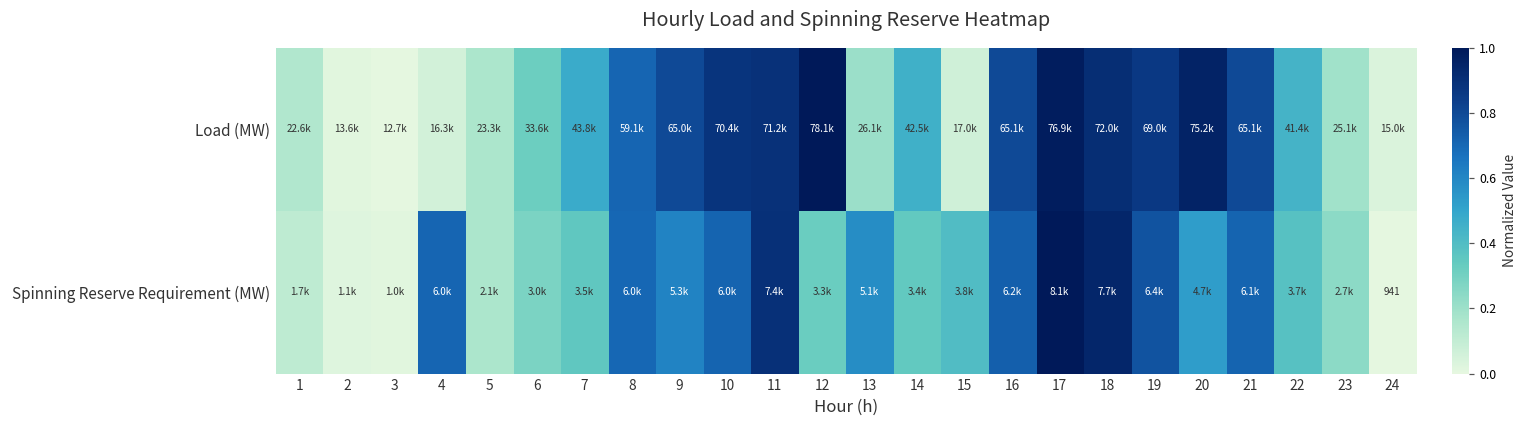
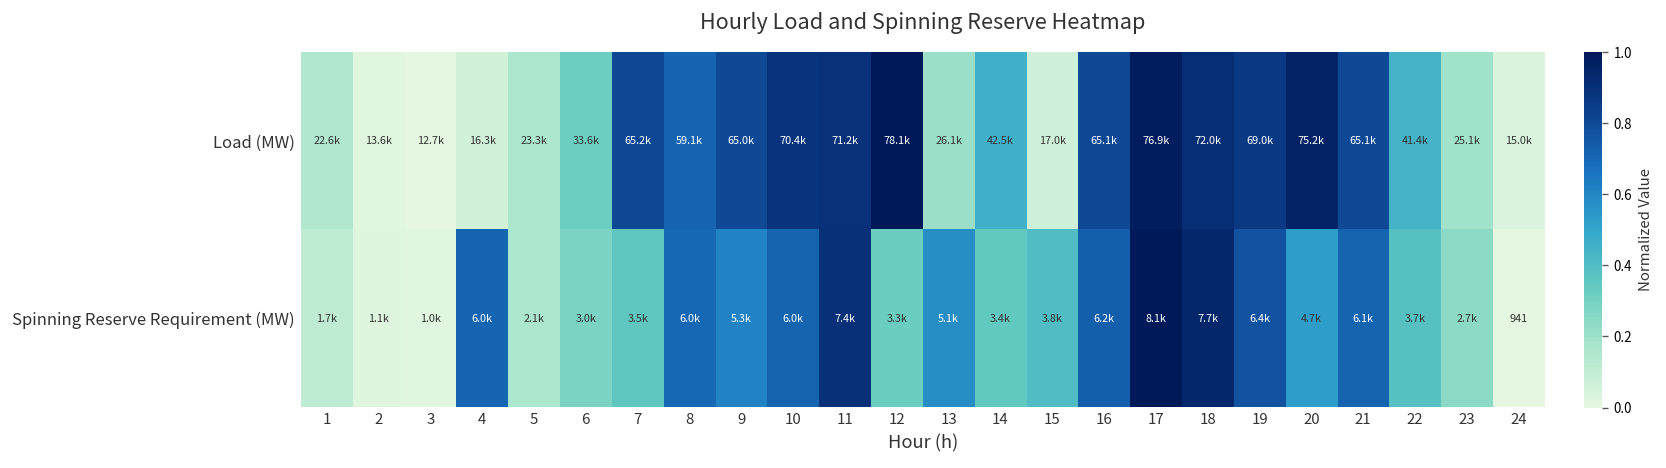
  {
    "Load (MW)": {
      "1": "22.6k",
      "2": "13.6k",
      "3": "12.7k",
      "4": "16.3k",
      "5": "23.3k",
      "6": "33.6k",
-     "7": "43.8k",
+     "7": "65.2k",
      "8": "59.1k",
      "9": "65.0k",
      "10": "70.4k",
      "11": "71.2k",
      "12": "78.1k",
      "13": "26.1k",
      "14": "42.5k",
      "15": "17.0k",
      "16": "65.1k",
      "17": "76.9k",
      "18": "72.0k",
      "19": "69.0k",
      "20": "75.2k",
      "21": "65.1k",
      "22": "41.4k",
      "23": "25.1k",
      "24": "15.0k"
    },
    "Spinning Reserve Requirement (MW)": {
      "1": "1.7k",
      "2": "1.1k",
      "3": "1.0k",
      "4": "6.0k",
      "5": "2.1k",
      "6": "3.0k",
      "7": "3.5k",
      "8": "6.0k",
      "9": "5.3k",
      "10": "6.0k",
      "11": "7.4k",
      "12": "3.3k",
      "13": "5.1k",
      "14": "3.4k",
      "15": "3.8k",
      "16": "6.2k",
      "17": "8.1k",
      "18": "7.7k",
      "19": "6.4k",
      "20": "4.7k",
      "21": "6.1k",
      "22": "3.7k",
      "23": "2.7k",
      "24": "941"
    }
  }
